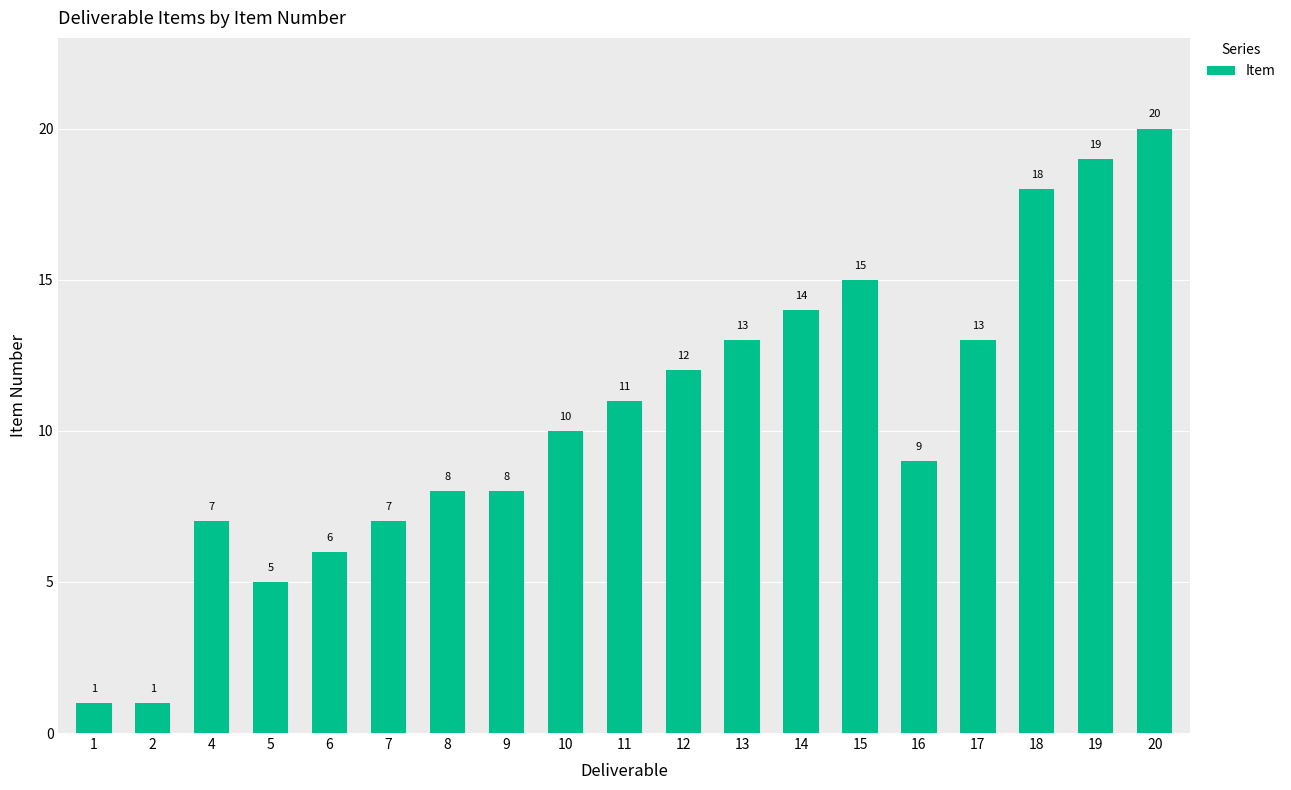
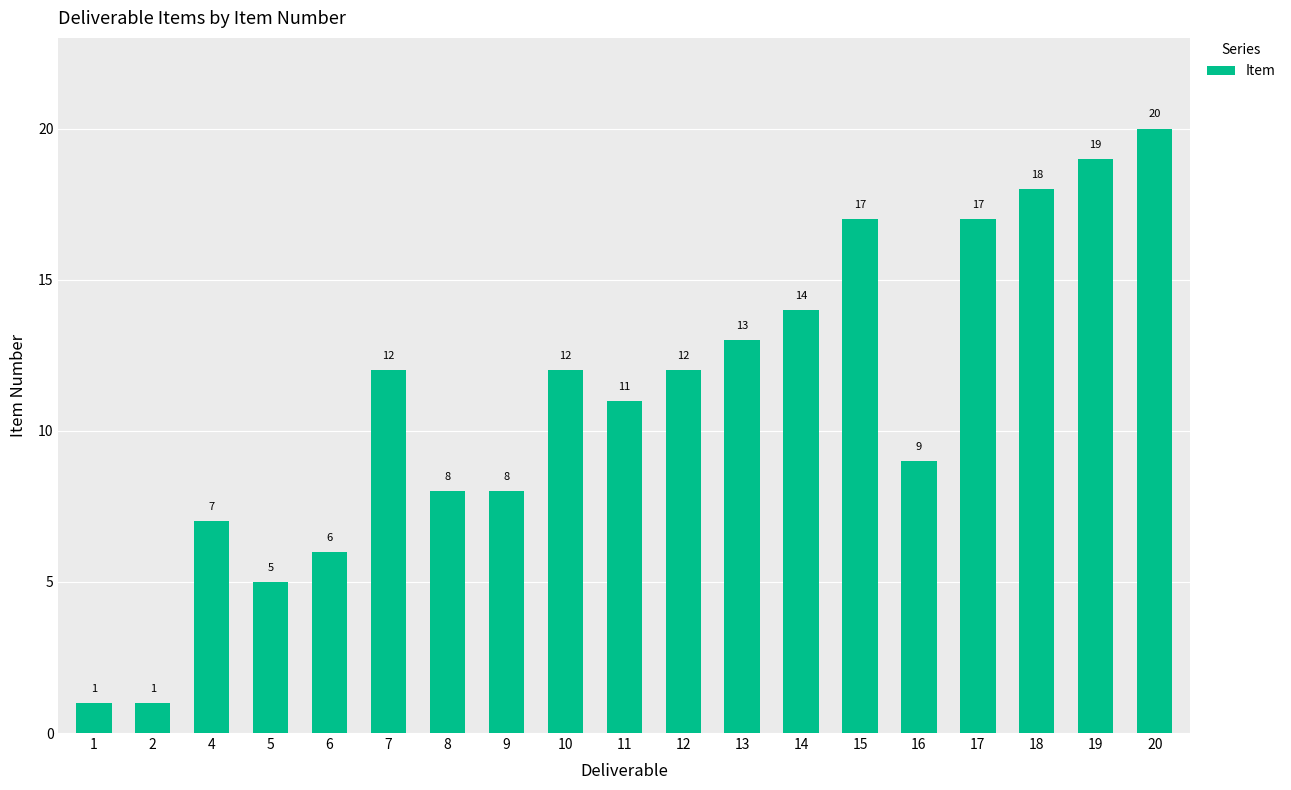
  {
    "1": 1,
    "2": 1,
    "4": 7,
    "5": 5,
    "6": 6,
-   "7": 7,
+   "7": 12,
    "8": 8,
    "9": 8,
-   "10": 10,
+   "10": 12,
    "11": 11,
    "12": 12,
    "13": 13,
    "14": 14,
-   "15": 15,
+   "15": 17,
    "16": 9,
-   "17": 13,
+   "17": 17,
    "18": 18,
    "19": 19,
    "20": 20
  }
